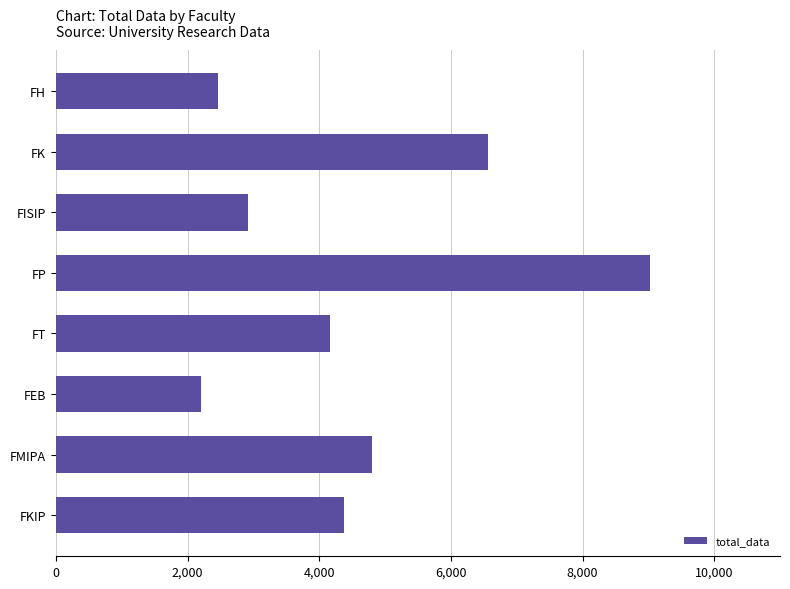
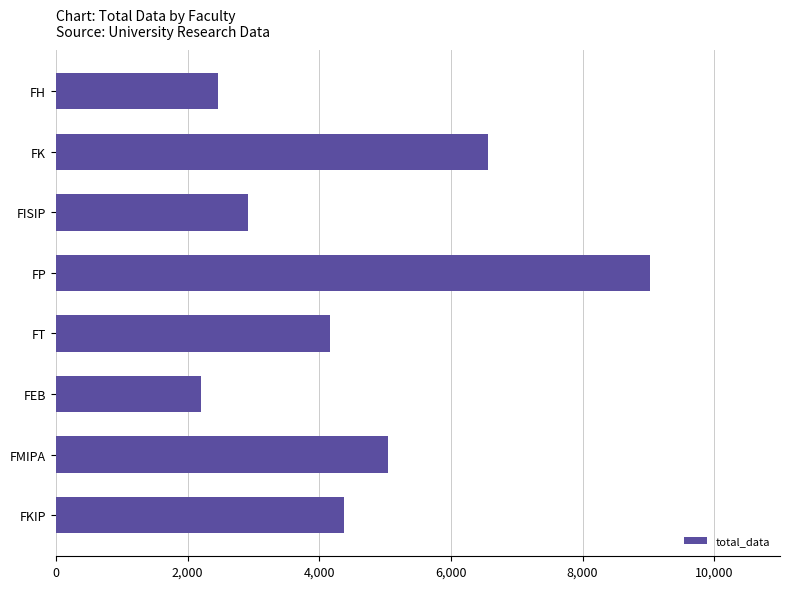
  {
    "FH": "2,500",
    "FK": "6,600",
    "FISIP": "2,900",
    "FP": "9,000",
    "FT": "4,200",
    "FEB": "2,200",
-   "FMIPA": "4,800",
+   "FMIPA": "5,000",
    "FKIP": "4,400"
  }
